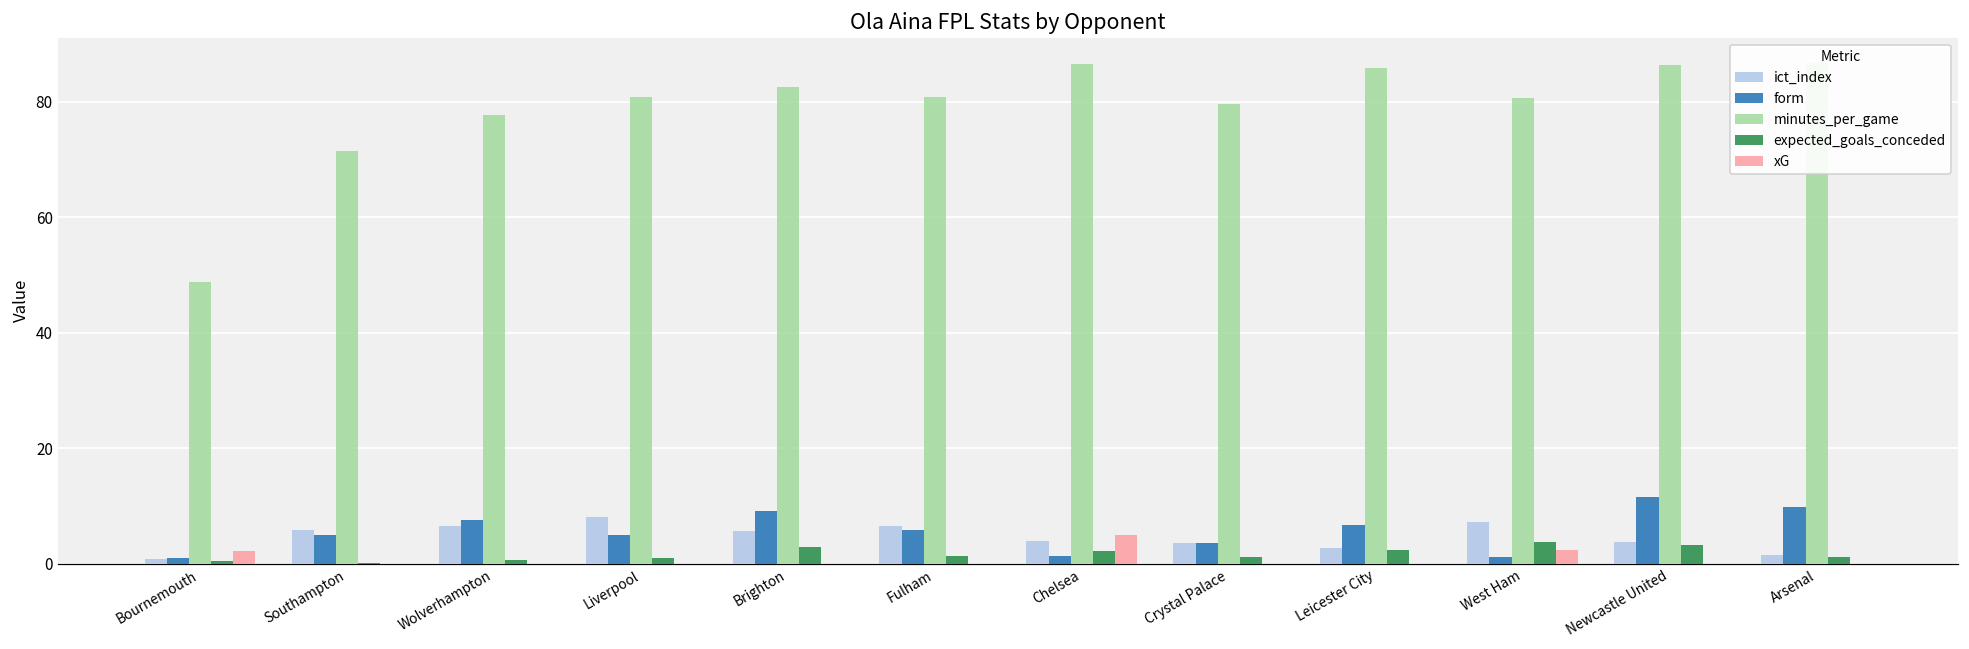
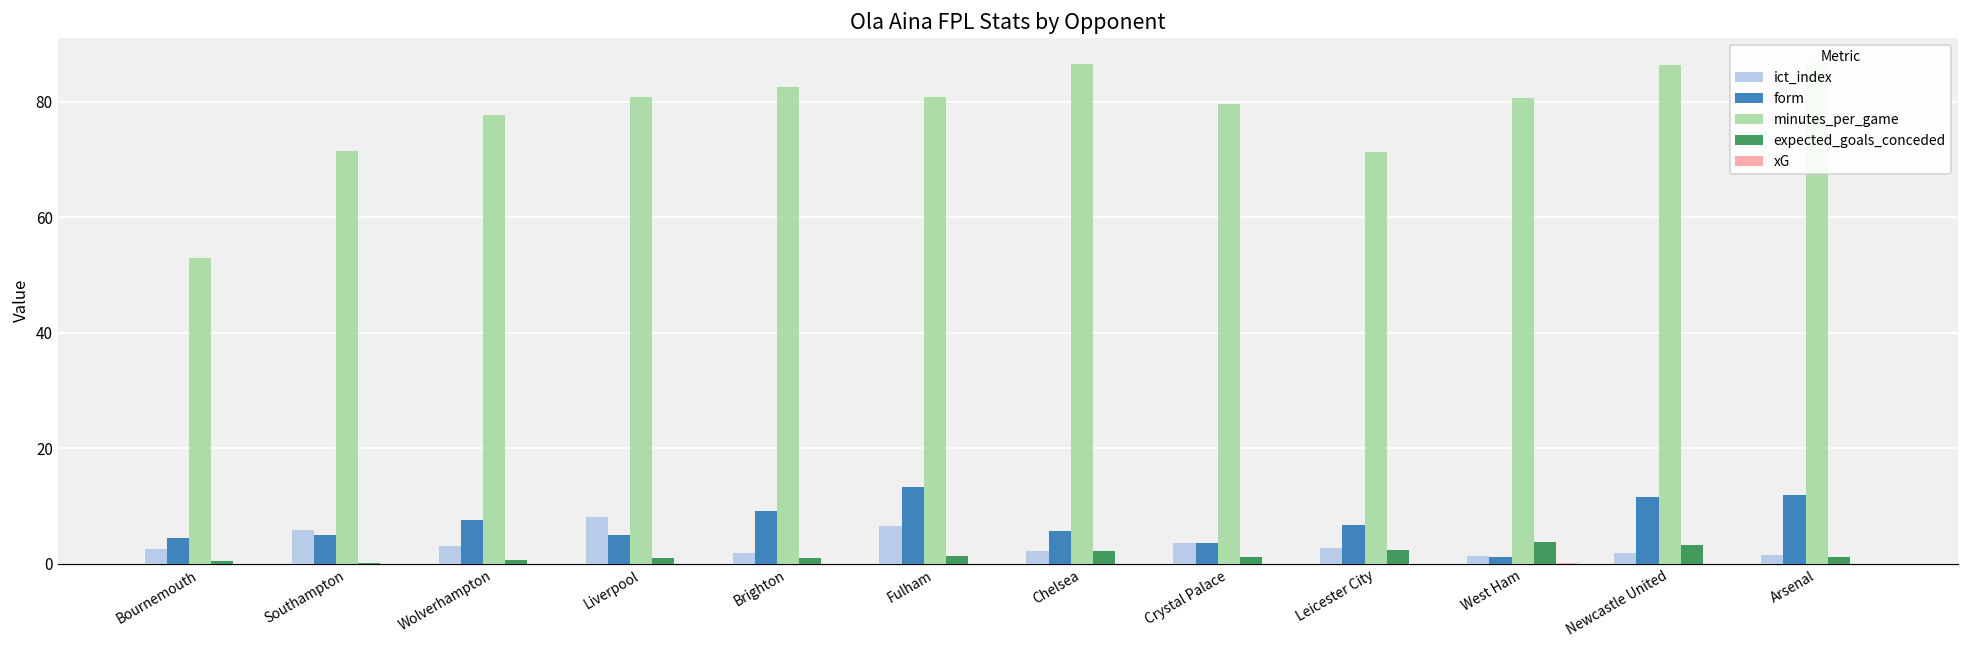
  {
    "ict_index": {
-     "Bournemouth": 1,
+     "Bournemouth": 3,
      "Southampton": 6,
-     "Wolverhampton": 7,
+     "Wolverhampton": 3,
      "Liverpool": 8,
-     "Brighton": 6,
+     "Brighton": 2,
      "Fulham": 7,
-     "Chelsea": 4,
+     "Chelsea": 2,
      "Crystal Palace": 4,
      "Leicester City": 3,
-     "West Ham": 7,
-     "Newcastle United": 4,
+     "West Ham": 1,
+     "Newcastle United": 2,
      "Arsenal": 2
    },
    "form": {
-     "Bournemouth": 1,
+     "Bournemouth": 4,
      "Southampton": 5,
      "Wolverhampton": 8,
      "Liverpool": 5,
      "Brighton": 9,
-     "Fulham": 6,
-     "Chelsea": 1,
+     "Fulham": 13,
+     "Chelsea": 6,
      "Crystal Palace": 4,
      "Leicester City": 7,
      "West Ham": 1,
      "Newcastle United": 12,
-     "Arsenal": 10
+     "Arsenal": 12
    },
    "minutes_per_game": {
-     "Bournemouth": 49,
+     "Bournemouth": 53,
      "Southampton": 72,
      "Wolverhampton": 78,
      "Liverpool": 81,
      "Brighton": 83,
      "Fulham": 81,
      "Chelsea": 86,
      "Crystal Palace": 80,
-     "Leicester City": 86,
+     "Leicester City": 71,
      "West Ham": 81,
      "Newcastle United": 86
    },
    "expected_goals_conceded": {
      "Bournemouth": 1,
      "Wolverhampton": 1,
      "Liverpool": 1,
-     "Brighton": 3,
+     "Brighton": 1,
      "Fulham": 1,
      "Chelsea": 2,
      "Crystal Palace": 1,
      "Leicester City": 2,
      "West Ham": 4,
      "Newcastle United": 3,
      "Arsenal": 1
    },
    "xG": {
-     "Bournemouth": 2,
+     "Bournemouth": 0,
      "Southampton": 0,
      "Liverpool": 0,
      "Brighton": 0,
      "Fulham": 0,
-     "Chelsea": 5,
+     "Chelsea": 0,
      "Crystal Palace": 0,
      "Leicester City": 0,
-     "West Ham": 2,
+     "West Ham": 0,
      "Newcastle United": 0,
      "Arsenal": 0
    }
  }
